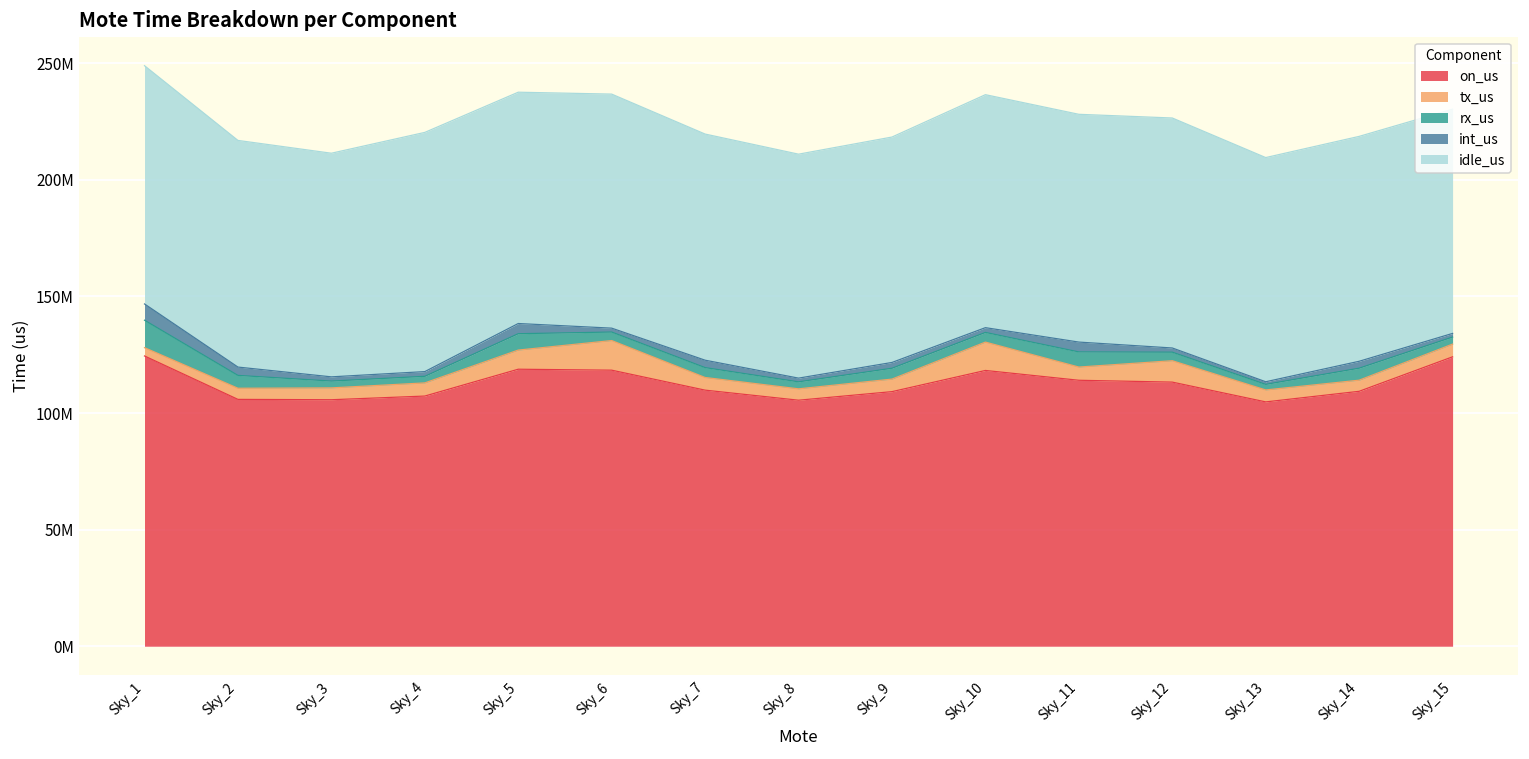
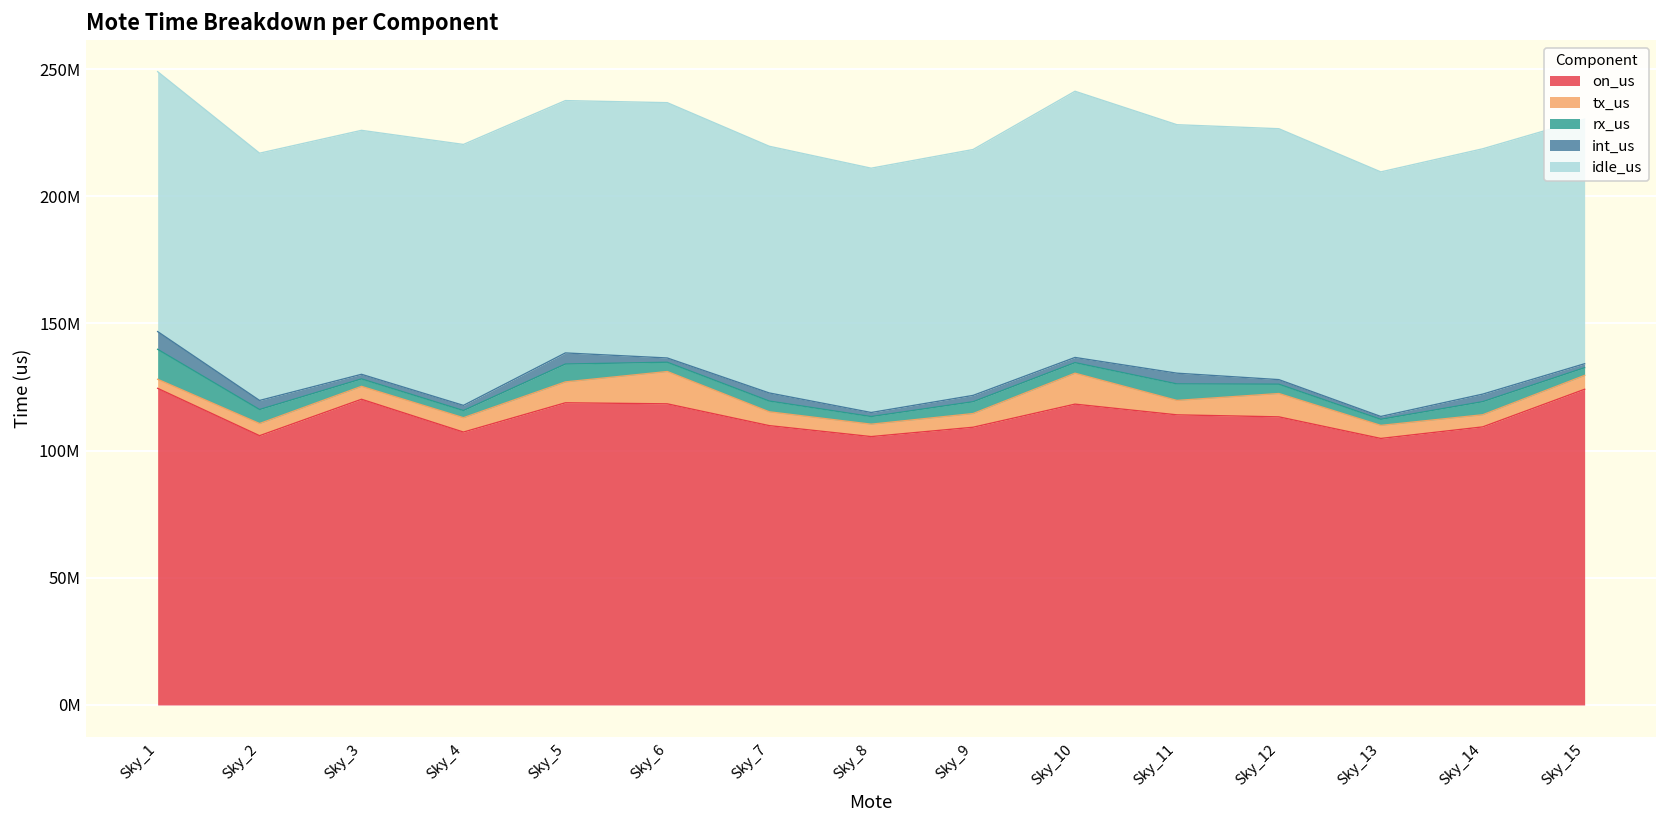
  {
    "on_us": {
      "Sky_1": 124000000,
      "Sky_2": 106000000,
-     "Sky_3": 106000000,
+     "Sky_3": 120000000,
      "Sky_4": 107000000,
      "Sky_5": 119000000,
      "Sky_6": 118000000,
      "Sky_7": 110000000,
      "Sky_8": 106000000,
      "Sky_9": 109000000,
      "Sky_10": 118000000,
      "Sky_11": 114000000,
      "Sky_12": 113000000,
      "Sky_13": 105000000,
      "Sky_14": 109000000,
      "Sky_15": 124000000
    },
    "tx_us": {
      "Sky_1": 4000000,
      "Sky_2": 5000000,
      "Sky_3": 5000000,
      "Sky_4": 6000000,
      "Sky_5": 8000000,
      "Sky_6": 13000000,
      "Sky_7": 5000000,
      "Sky_8": 5000000,
      "Sky_9": 5000000,
      "Sky_10": 12000000,
      "Sky_11": 6000000,
      "Sky_12": 9000000,
      "Sky_13": 5000000,
      "Sky_14": 5000000,
      "Sky_15": 5000000
    },
    "idle_us": {
      "Sky_1": 102000000,
      "Sky_2": 97000000,
      "Sky_3": 96000000,
      "Sky_4": 103000000,
      "Sky_5": 99000000,
      "Sky_6": 100000000,
      "Sky_7": 97000000,
      "Sky_8": 96000000,
      "Sky_9": 97000000,
-     "Sky_10": 100000000,
+     "Sky_10": 105000000,
      "Sky_11": 98000000,
      "Sky_12": 99000000,
      "Sky_13": 96000000,
      "Sky_14": 96000000
    }
  }
